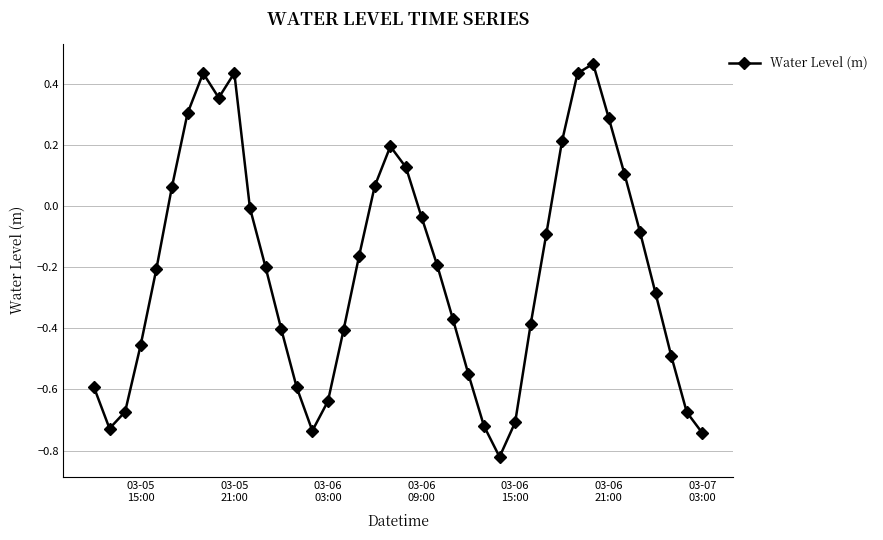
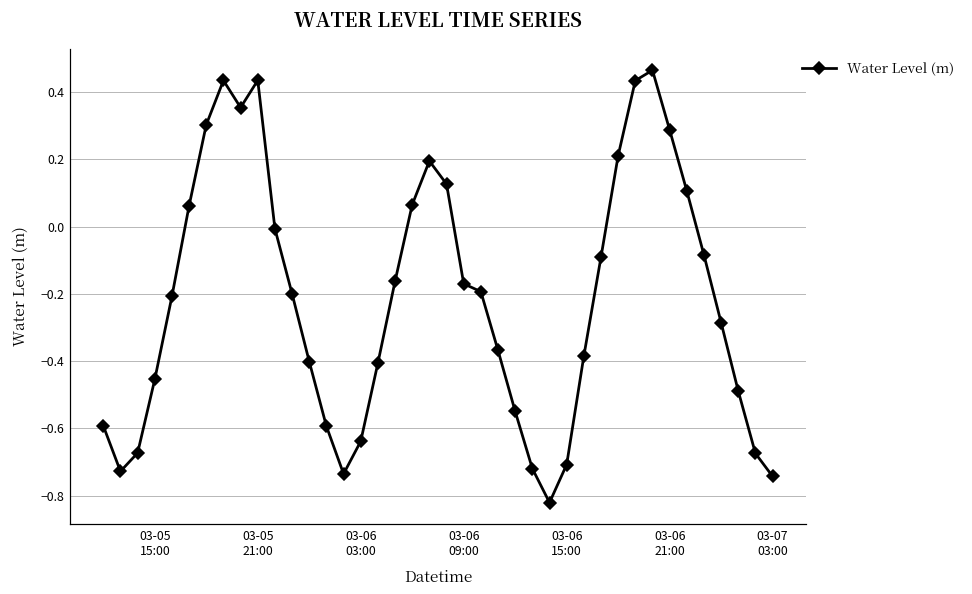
  {
    "03-05 15:00": -0.45,
    "03-05 21:00": 0.43,
    "03-06 03:00": -0.64,
-   "03-06 09:00": -0.04,
+   "03-06 09:00": -0.17,
    "03-06 15:00": -0.71,
    "03-06 21:00": 0.29,
    "03-07 03:00": -0.74
  }
